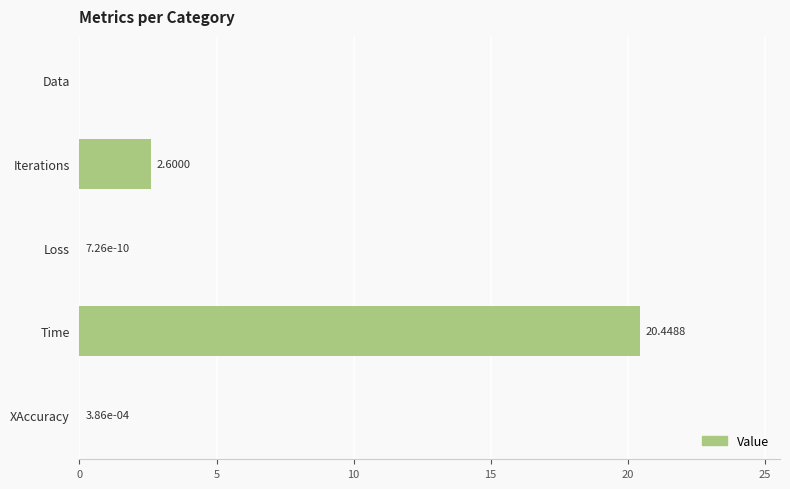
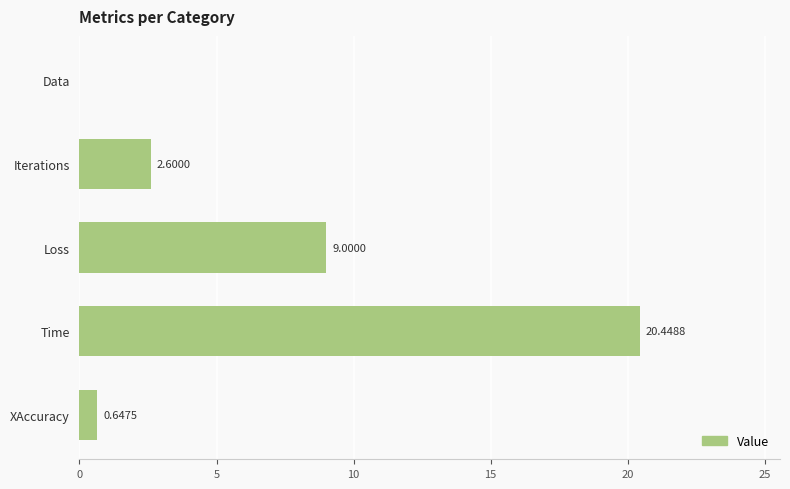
  {
    "Iterations": "2.6000",
-   "Loss": "7.26e-10",
+   "Loss": "9.0000",
    "Time": "20.4488",
-   "XAccuracy": "3.86e-04"
+   "XAccuracy": "0.6475"
  }
